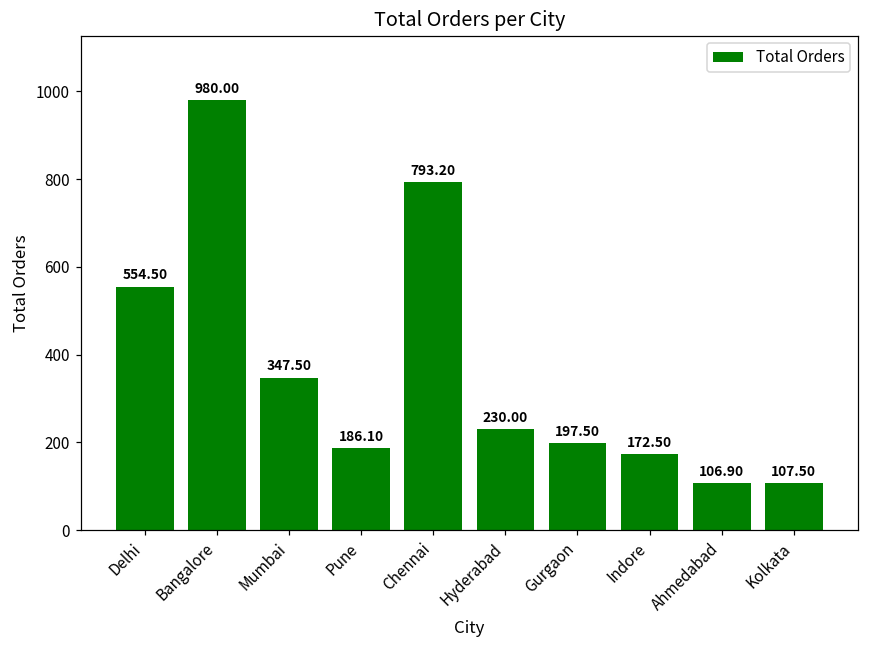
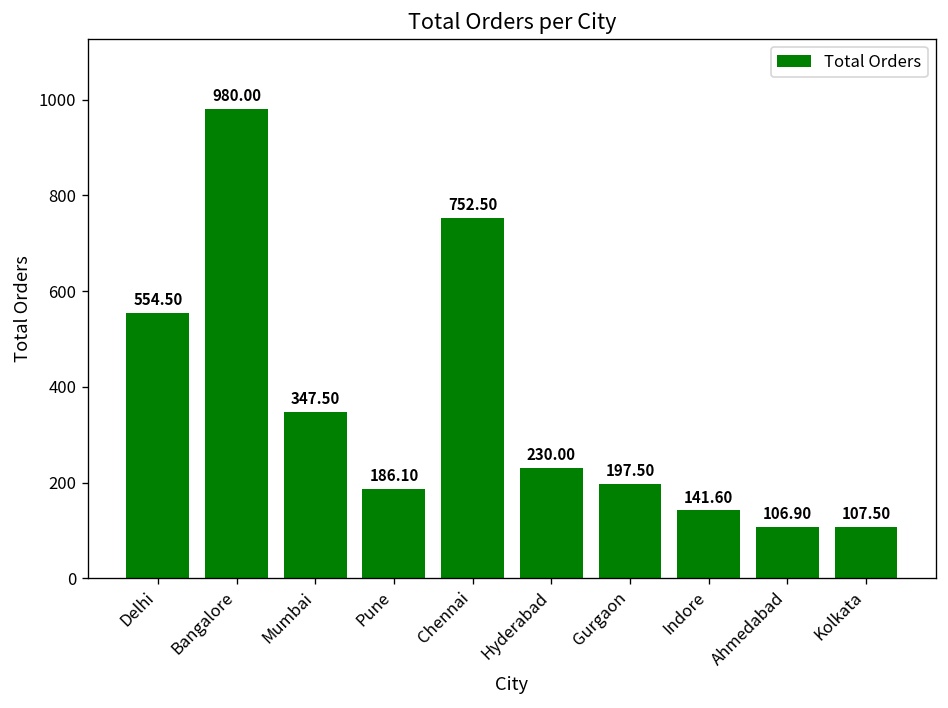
  {
    "Delhi": 554.50,
    "Bangalore": 980.00,
    "Mumbai": 347.50,
    "Pune": 186.10,
-   "Chennai": 793.20,
+   "Chennai": 752.50,
    "Hyderabad": 230.00,
    "Gurgaon": 197.50,
-   "Indore": 172.50,
+   "Indore": 141.60,
    "Ahmedabad": 106.90,
    "Kolkata": 107.50
  }
